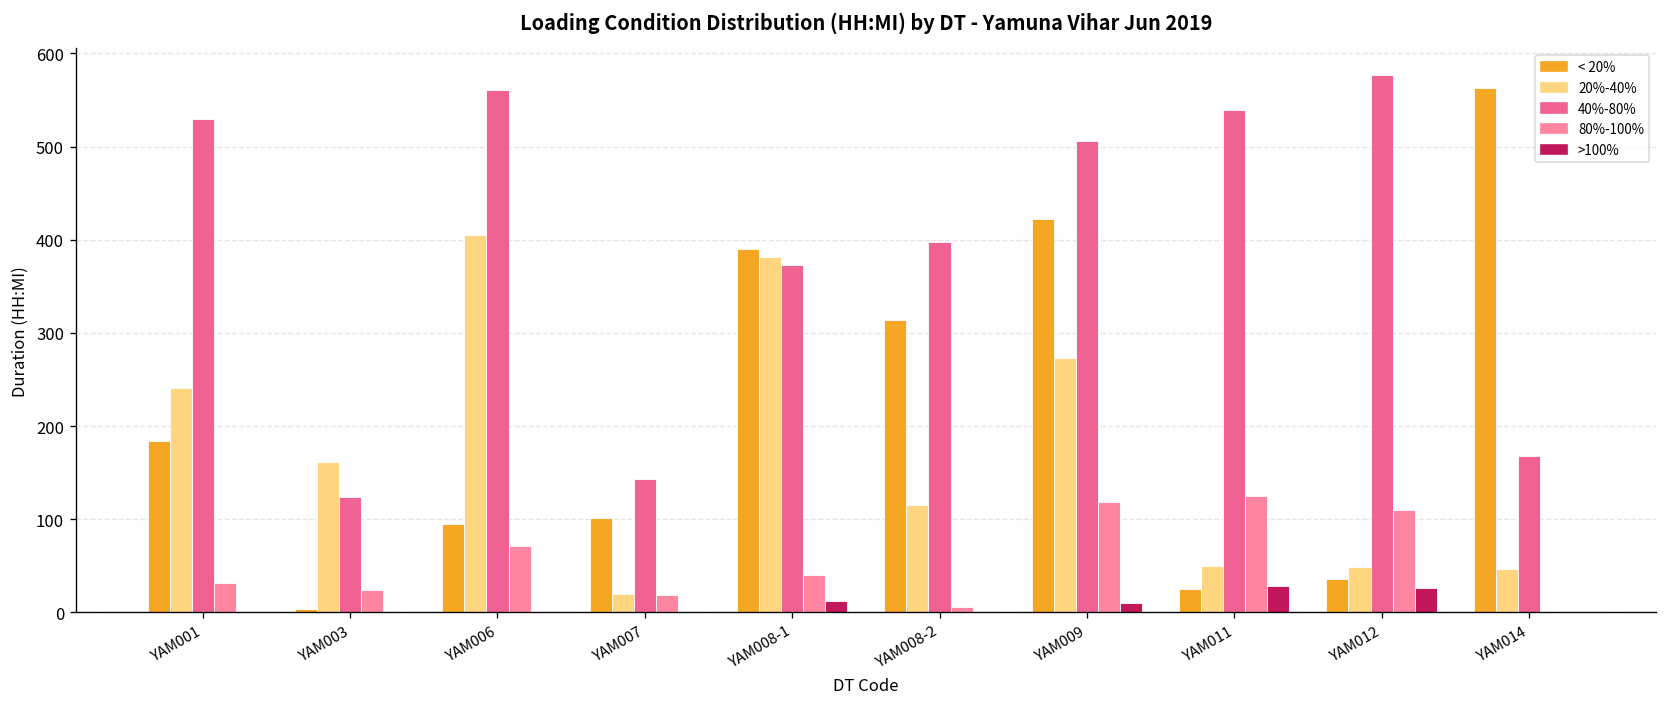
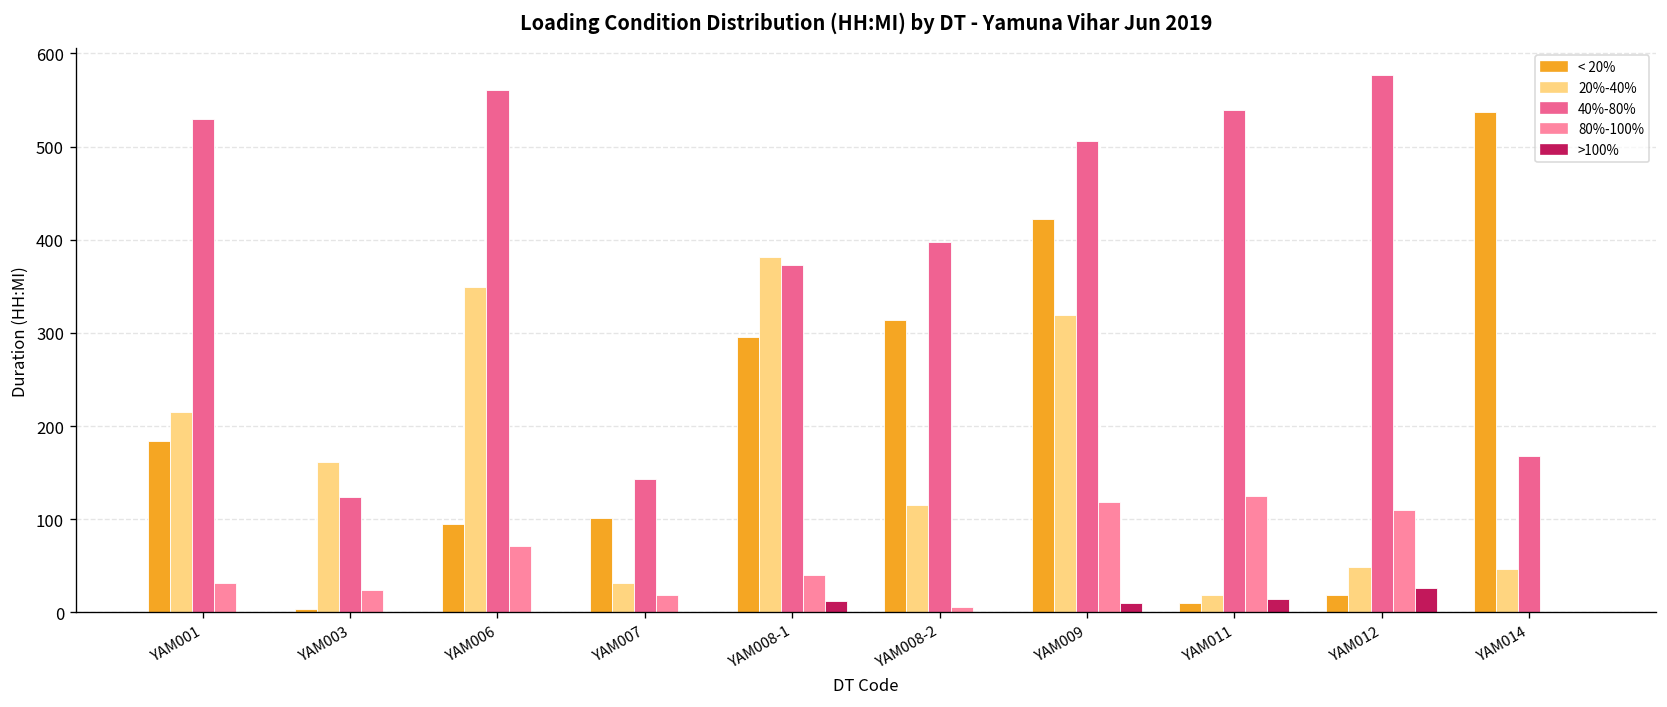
  {
    "< 20%": {
      "YAM001": 180,
      "YAM003": 0,
      "YAM006": 90,
      "YAM007": 100,
-     "YAM008-1": 390,
+     "YAM008-1": 300,
      "YAM008-2": 310,
      "YAM009": 420,
-     "YAM011": 30,
-     "YAM012": 40,
-     "YAM014": 560
+     "YAM011": 10,
+     "YAM012": 20,
+     "YAM014": 540
    },
    "20%-40%": {
-     "YAM001": 240,
+     "YAM001": 220,
      "YAM003": 160,
-     "YAM006": 400,
-     "YAM007": 20,
+     "YAM006": 350,
+     "YAM007": 30,
      "YAM008-1": 380,
      "YAM008-2": 120,
-     "YAM009": 270,
-     "YAM011": 50,
+     "YAM009": 320,
+     "YAM011": 20,
      "YAM012": 50,
      "YAM014": 50
    },
    ">100%": {
      "YAM001": 0,
      "YAM003": 0,
      "YAM006": 0,
      "YAM007": 0,
      "YAM008-1": 10,
      "YAM008-2": 0,
      "YAM009": 10,
-     "YAM011": 30,
+     "YAM011": 10,
      "YAM012": 30
    }
  }
